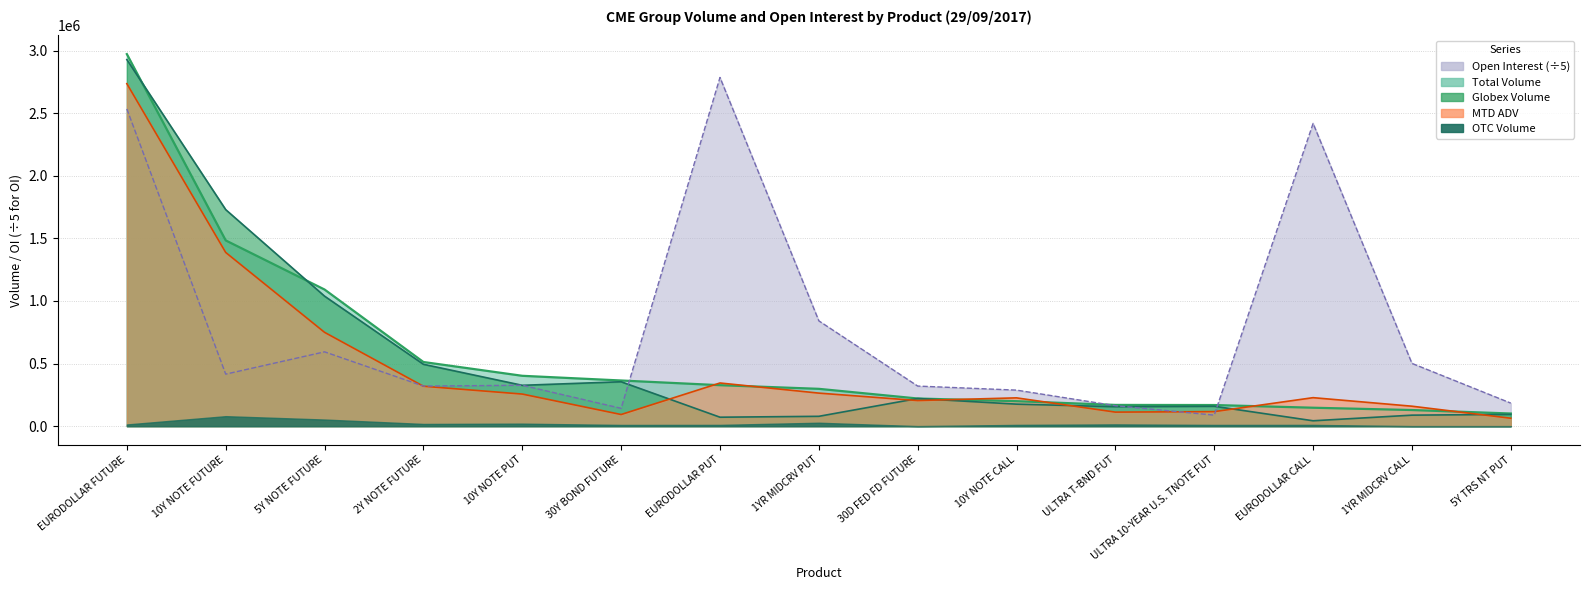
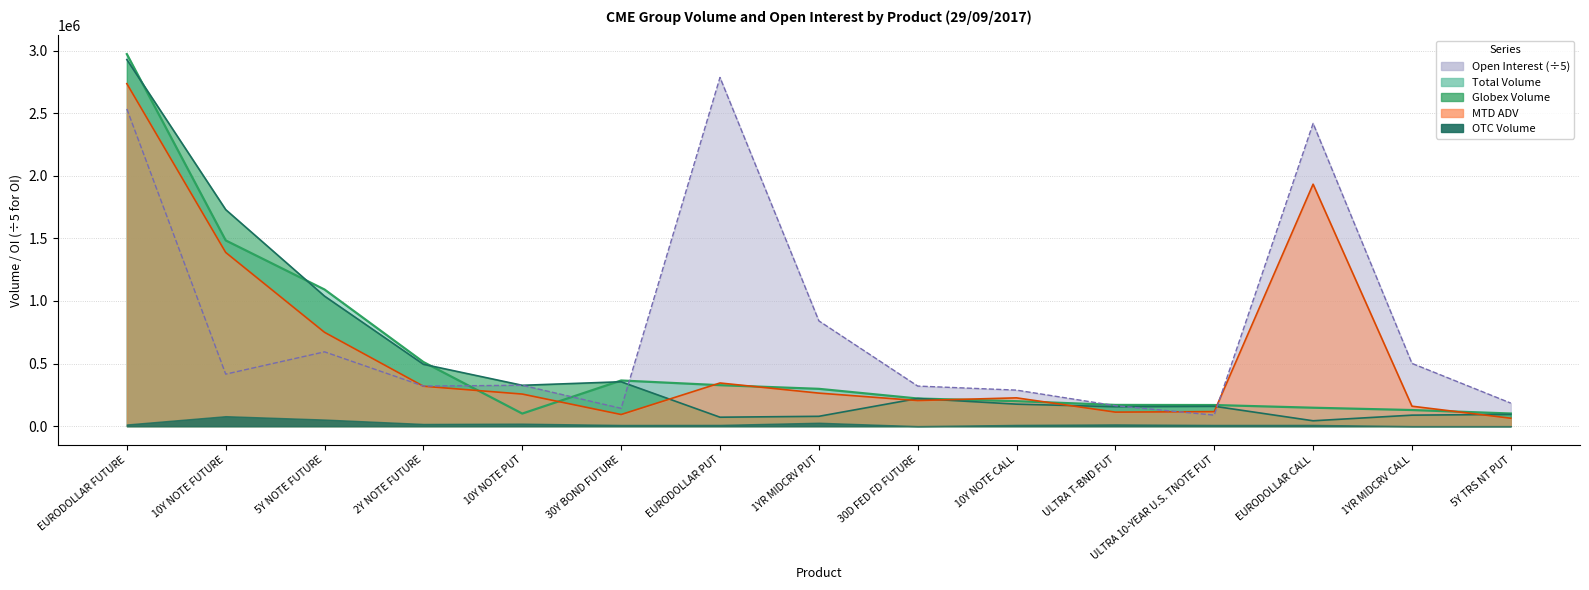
  {
    "Open Interest (÷5)": {
      "EURODOLLAR FUTURE": 2530000,
      "10Y NOTE FUTURE": 420000,
      "5Y NOTE FUTURE": 590000,
      "30Y BOND FUTURE": 140000,
      "EURODOLLAR PUT": 2790000,
      "1YR MIDCRV PUT": 840000,
      "30D FED FD FUTURE": 320000,
      "10Y NOTE CALL": 290000,
      "ULTRA 10-YEAR U.S. TNOTE FUT": 90000,
      "EURODOLLAR CALL": 2420000,
      "1YR MIDCRV CALL": 500000,
      "5Y TRS NT PUT": 180000
    },
    "Total Volume": {
      "EURODOLLAR FUTURE": 2970000,
      "10Y NOTE FUTURE": 1480000,
      "5Y NOTE FUTURE": 1090000,
-     "10Y NOTE PUT": 400000,
+     "10Y NOTE PUT": 100000,
      "1YR MIDCRV PUT": 300000,
      "10Y NOTE CALL": 200000,
      "EURODOLLAR CALL": 150000,
      "1YR MIDCRV CALL": 130000
    },
    "MTD ADV": {
      "EURODOLLAR FUTURE": 2740000,
      "10Y NOTE FUTURE": 1390000,
      "5Y NOTE FUTURE": 750000,
      "10Y NOTE PUT": 260000,
      "30Y BOND FUTURE": 90000,
      "1YR MIDCRV PUT": 260000,
      "10Y NOTE CALL": 230000,
      "ULTRA T-BND FUT": 110000,
      "ULTRA 10-YEAR U.S. TNOTE FUT": 120000,
-     "EURODOLLAR CALL": 230000,
+     "EURODOLLAR CALL": 1930000,
      "1YR MIDCRV CALL": 160000,
      "5Y TRS NT PUT": 60000
    }
  }
